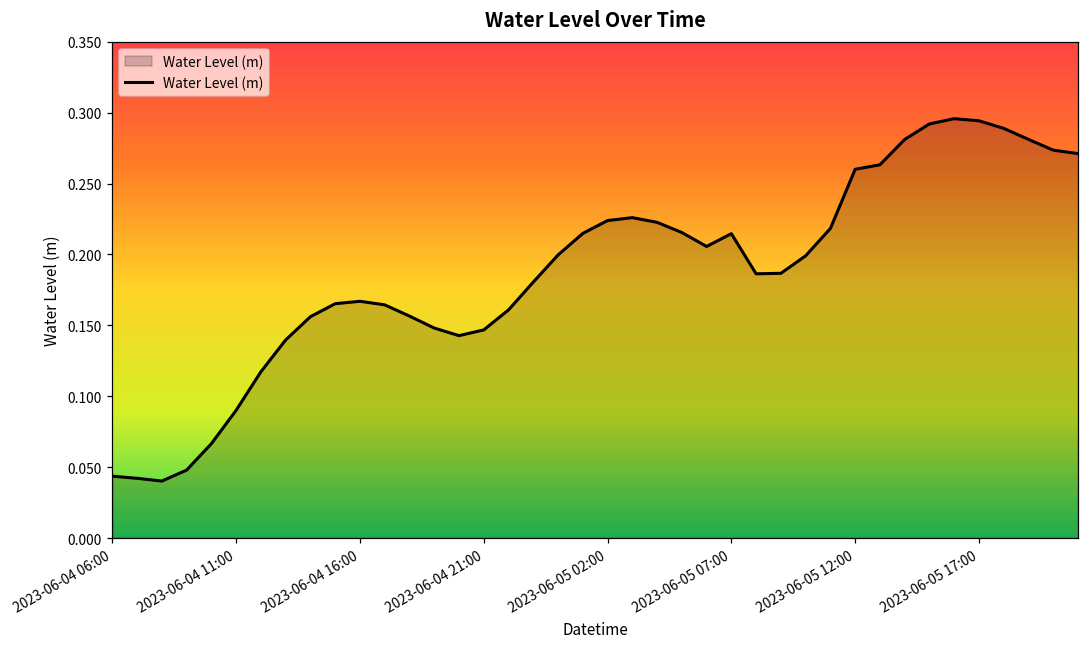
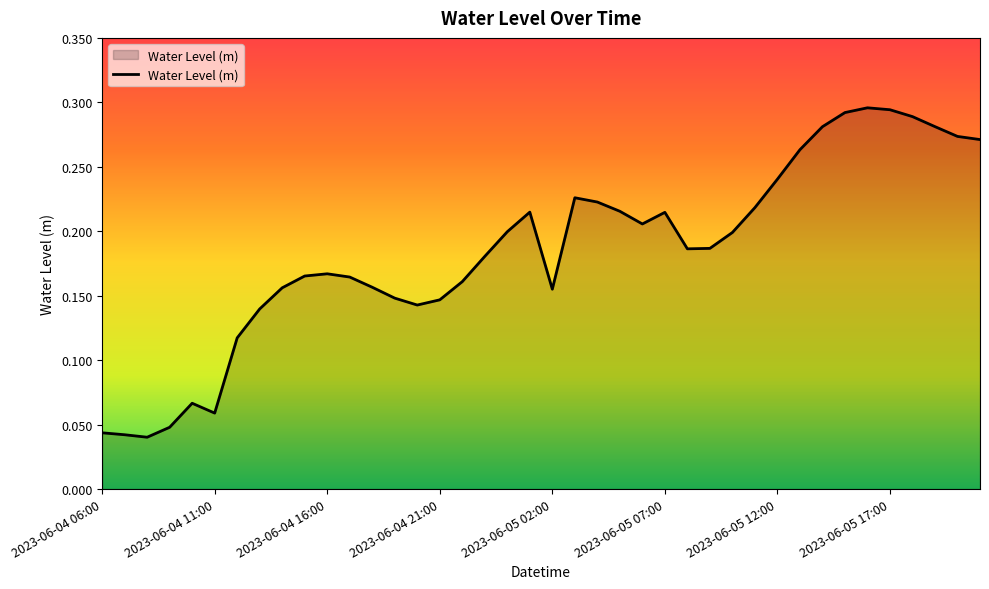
  {
    "2023-06-04 06:00": 0.044,
-   "2023-06-04 11:00": 0.090,
+   "2023-06-04 11:00": 0.059,
    "2023-06-04 16:00": 0.167,
    "2023-06-04 21:00": 0.147,
-   "2023-06-05 02:00": 0.224,
+   "2023-06-05 02:00": 0.155,
    "2023-06-05 07:00": 0.215,
-   "2023-06-05 12:00": 0.260,
+   "2023-06-05 12:00": 0.240,
    "2023-06-05 17:00": 0.294
  }
